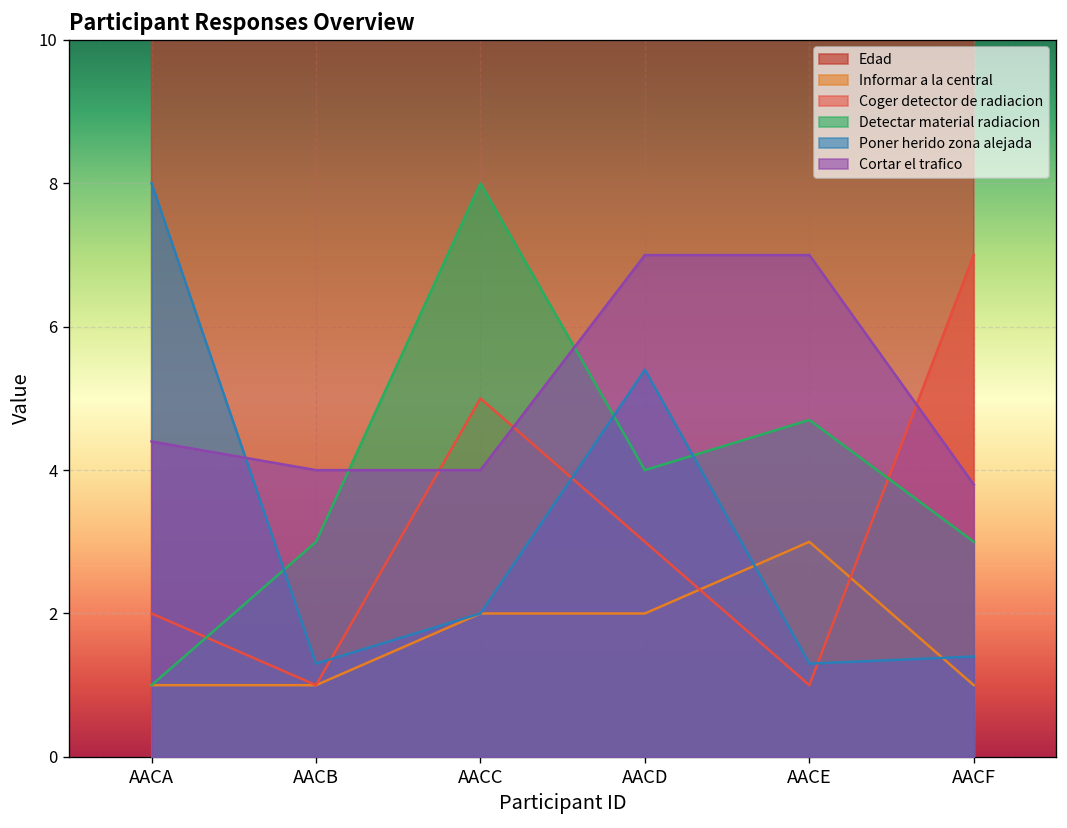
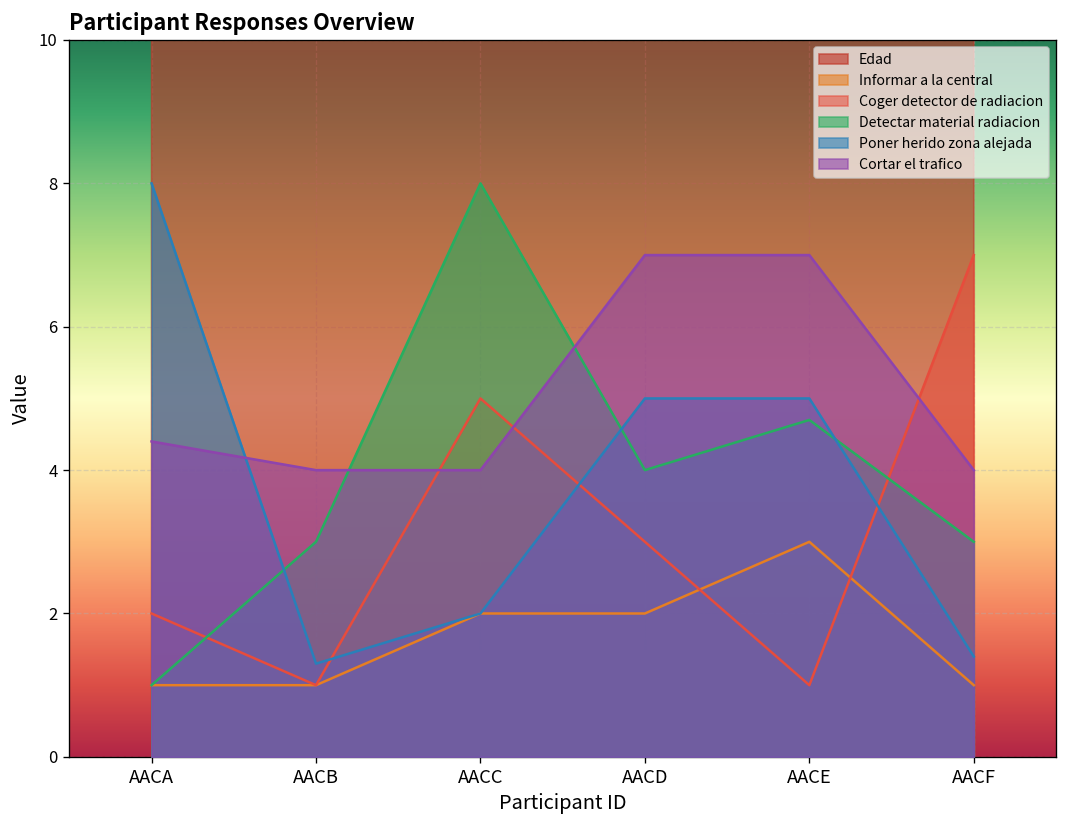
  {
    "Detectar material radiacion": {
      "AACB": 3.0,
      "AACC": 8.0,
      "AACD": 4.0,
      "AACE": 4.7,
      "AACF": 3.0
    },
    "Poner herido zona alejada": {
      "AACA": 8.0,
      "AACB": 1.3,
-     "AACD": 5.4,
-     "AACE": 1.3,
+     "AACD": 5.0,
+     "AACE": 5.0,
      "AACF": 1.4
    },
    "Cortar el trafico": {
      "AACA": 4.4,
      "AACB": 4.0,
      "AACC": 4.0,
      "AACD": 7.0,
      "AACE": 7.0,
-     "AACF": 3.8
+     "AACF": 4.0
    }
  }
